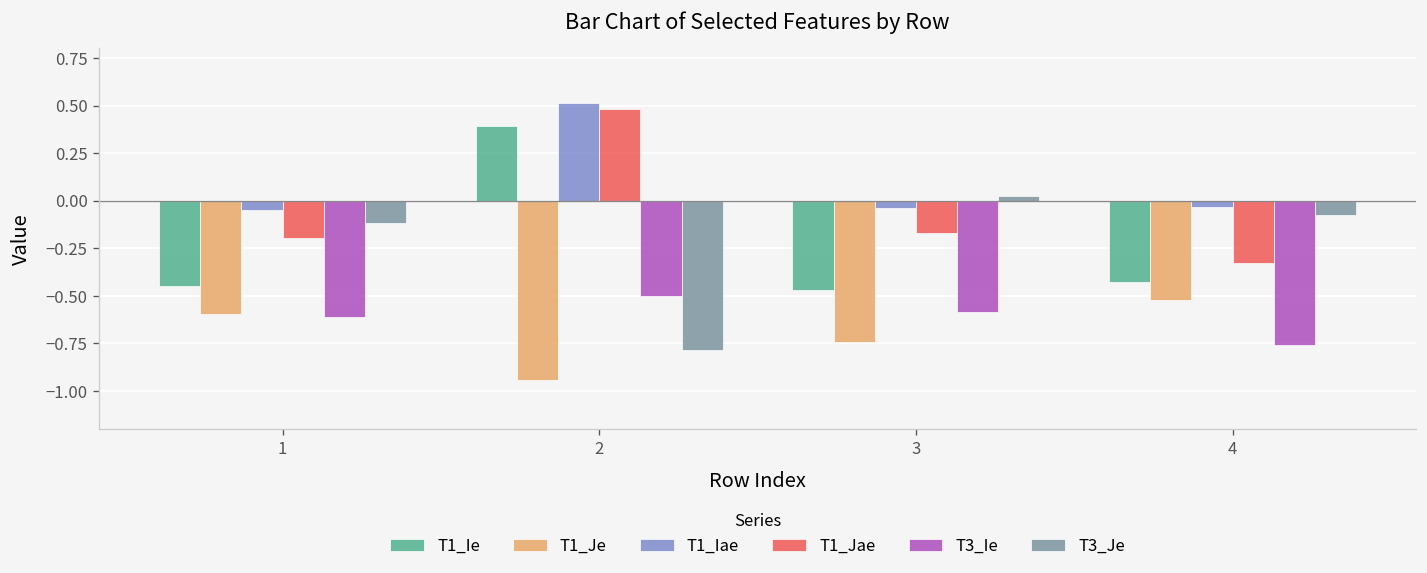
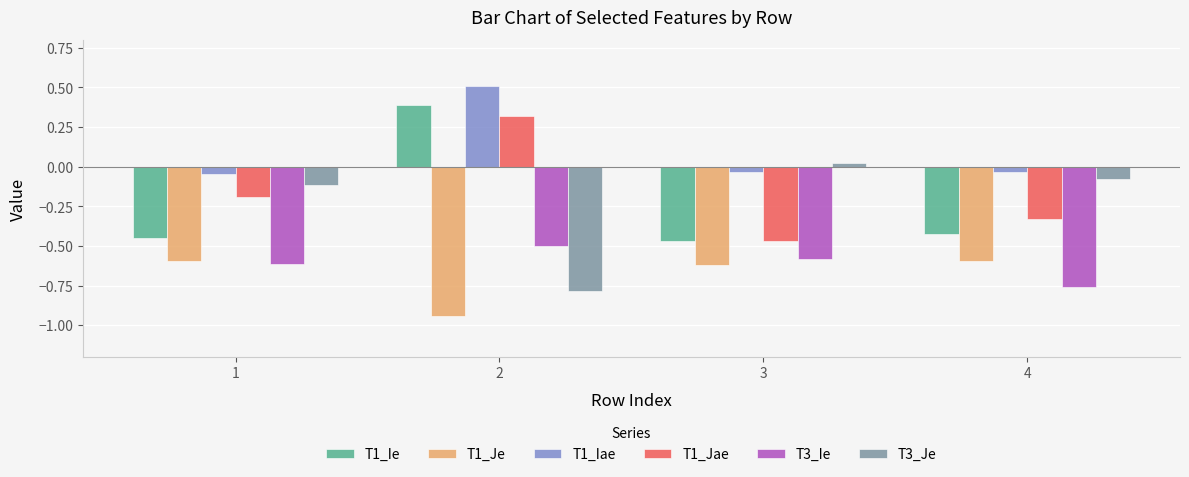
  {
    "T1_Je": {
      "1": -0.59,
      "2": -0.94,
-     "3": -0.74,
-     "4": -0.52
+     "3": -0.62,
+     "4": -0.59
    },
    "T1_Jae": {
      "1": -0.19,
-     "2": 0.48,
-     "3": -0.17,
+     "2": 0.32,
+     "3": -0.47,
      "4": -0.33
    },
    "T3_Ie": {
      "1": -0.61,
      "2": -0.50,
      "3": -0.58,
      "4": -0.76
    }
  }
